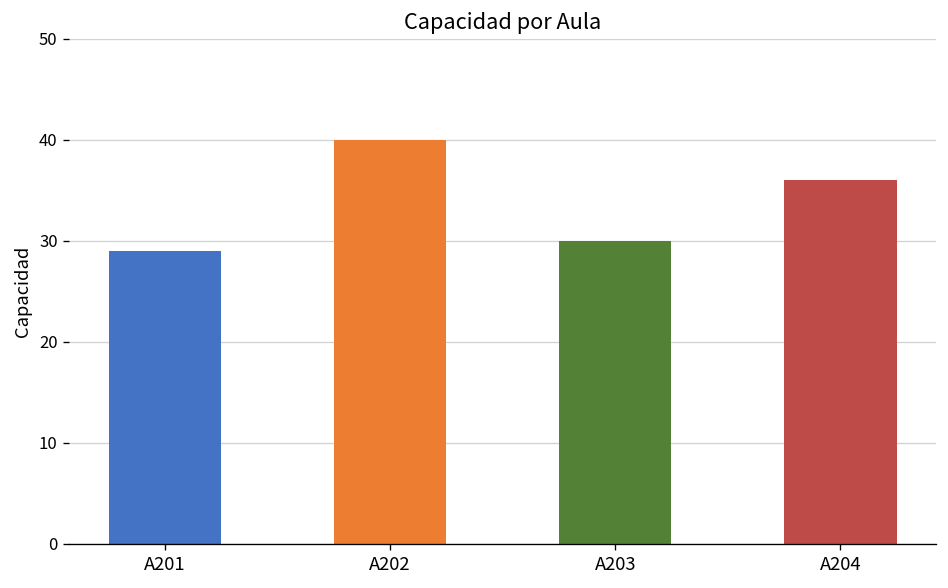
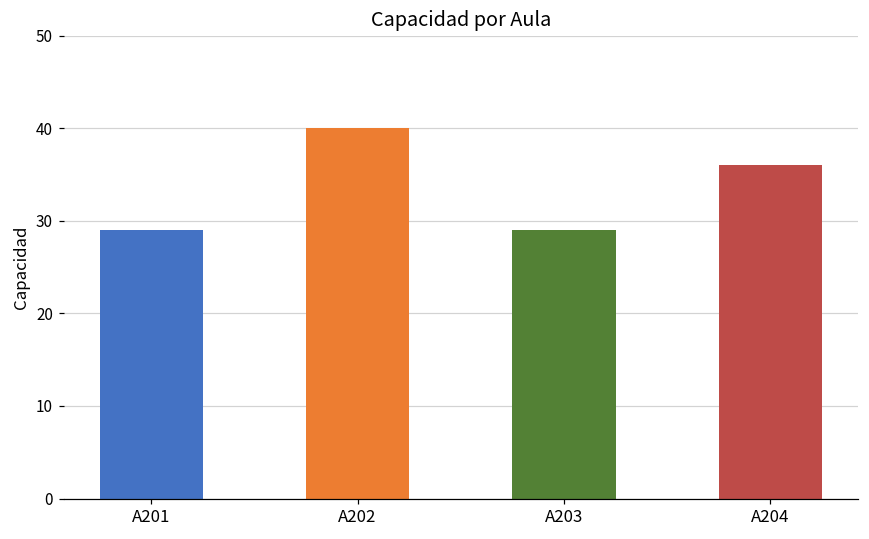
  {
    "A201": 29,
    "A202": 40,
-   "A203": 30,
+   "A203": 29,
    "A204": 36
  }
